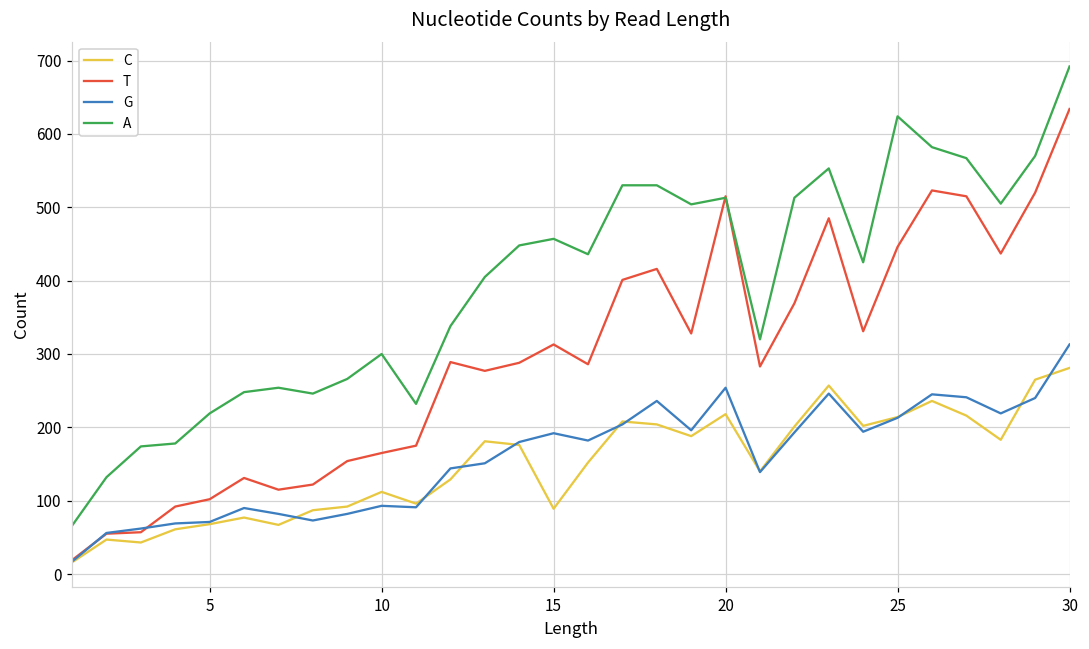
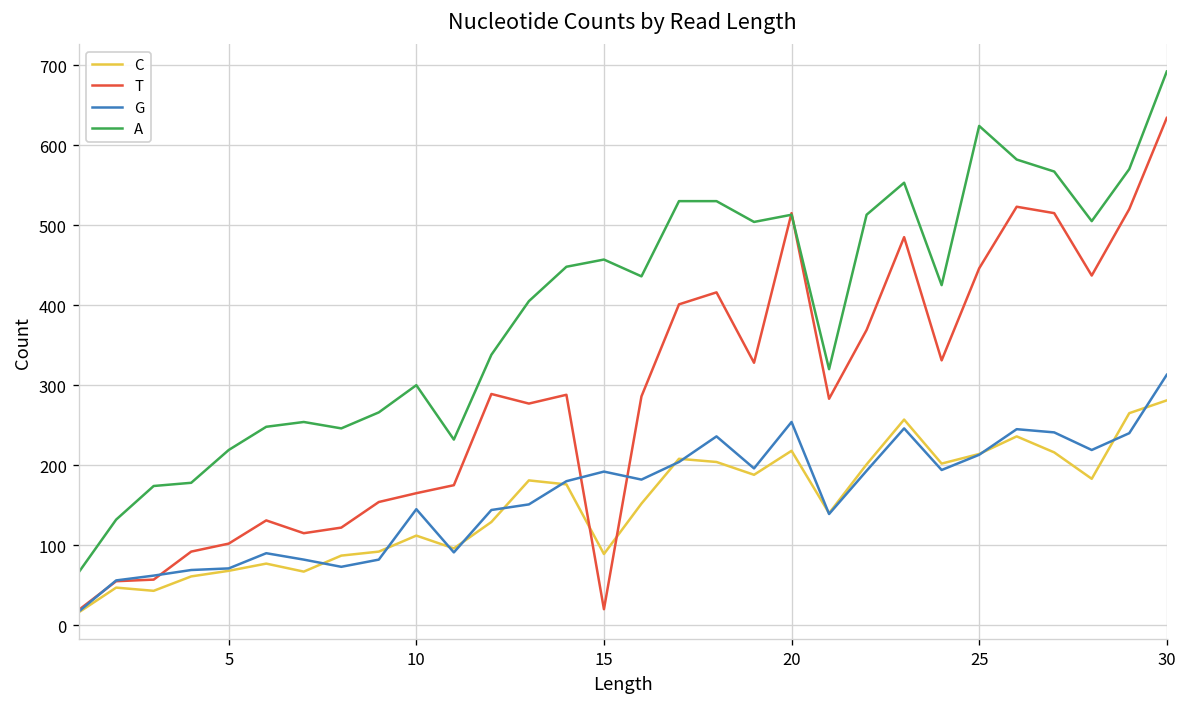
  {
    "C": {
      "10": 110,
      "15": 90,
      "20": 220,
      "30": 280
    },
    "T": {
      "5": 100,
      "10": 170,
-     "15": 310,
+     "15": 20,
      "25": 450,
      "30": 630
    },
    "G": {
-     "10": 90,
+     "10": 150,
      "15": 190,
      "20": 250,
      "30": 310
    },
    "A": {
      "5": 220,
      "10": 300,
      "15": 460,
      "25": 620,
      "30": 690
    }
  }
